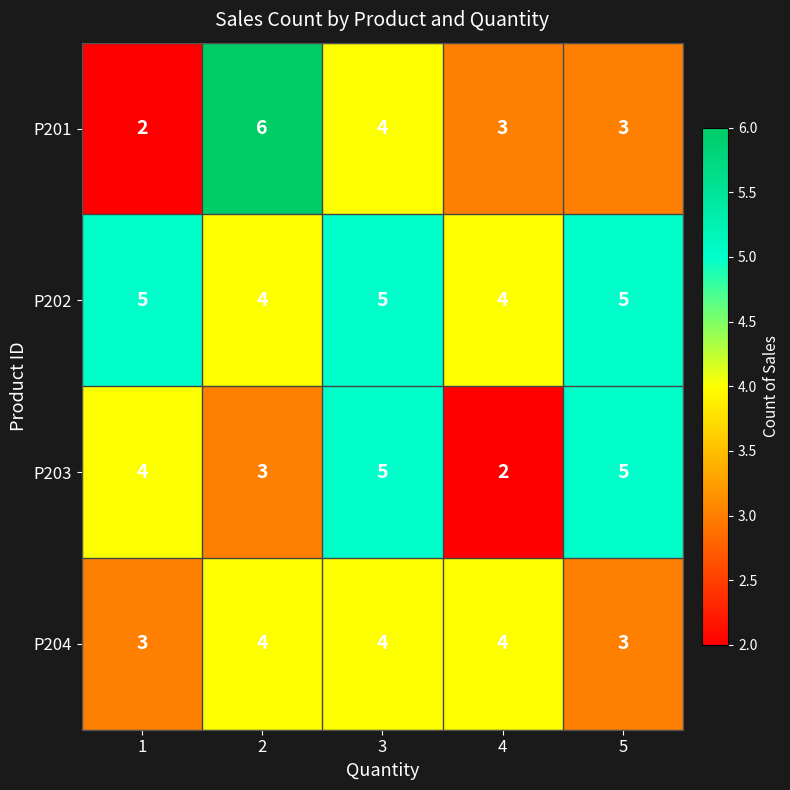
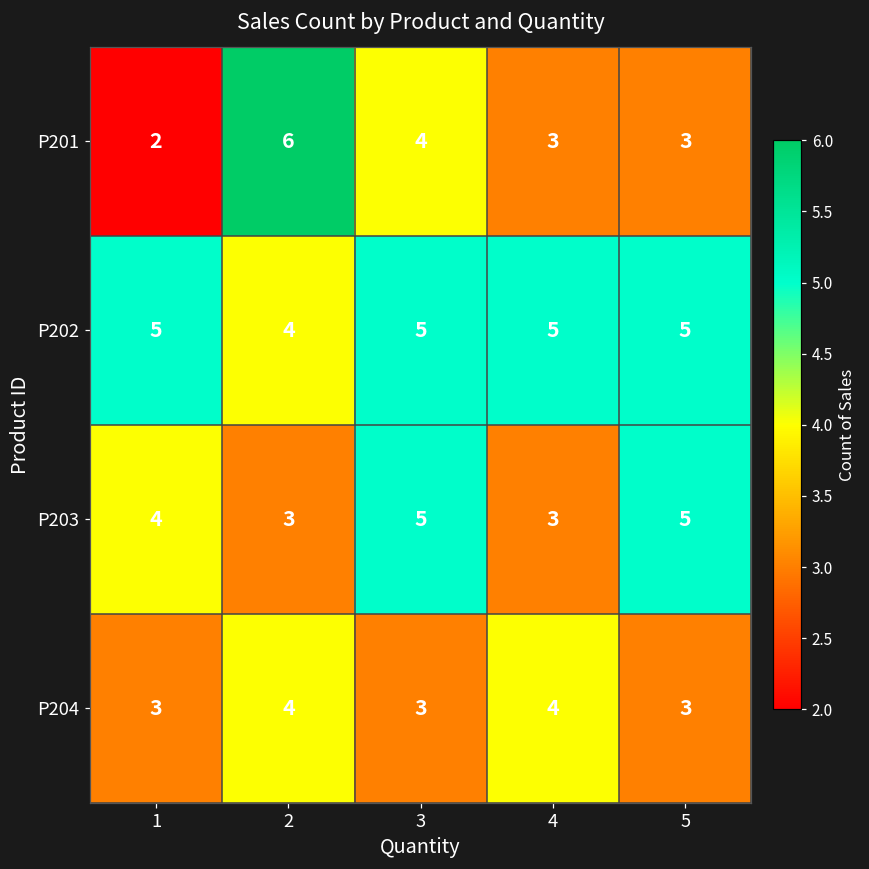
  {
    "P201": {
      "1": 2,
      "2": 6,
      "3": 4,
      "4": 3,
      "5": 3
    },
    "P202": {
      "1": 5,
      "2": 4,
      "3": 5,
-     "4": 4,
+     "4": 5,
      "5": 5
    },
    "P203": {
      "1": 4,
      "2": 3,
      "3": 5,
-     "4": 2,
+     "4": 3,
      "5": 5
    },
    "P204": {
      "1": 3,
      "2": 4,
-     "3": 4,
+     "3": 3,
      "4": 4,
      "5": 3
    }
  }
